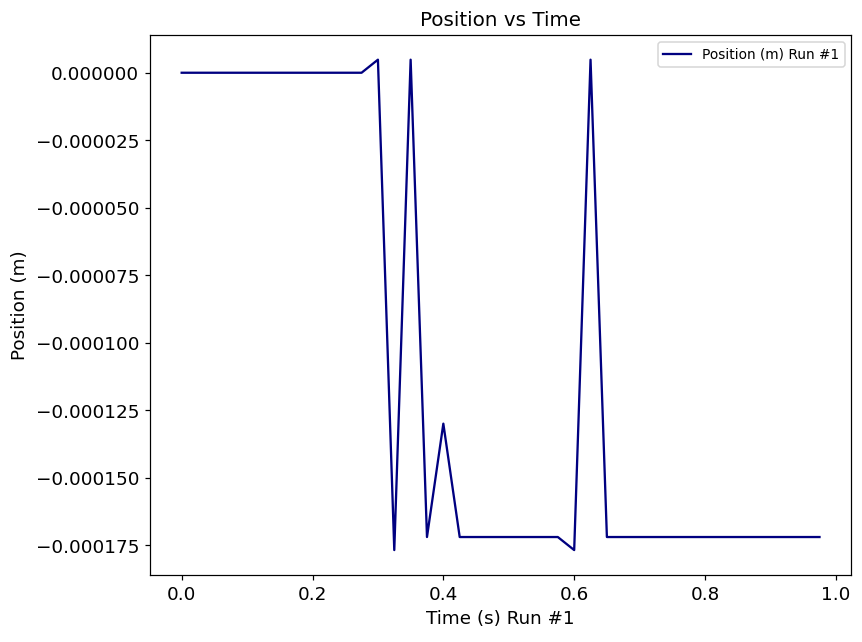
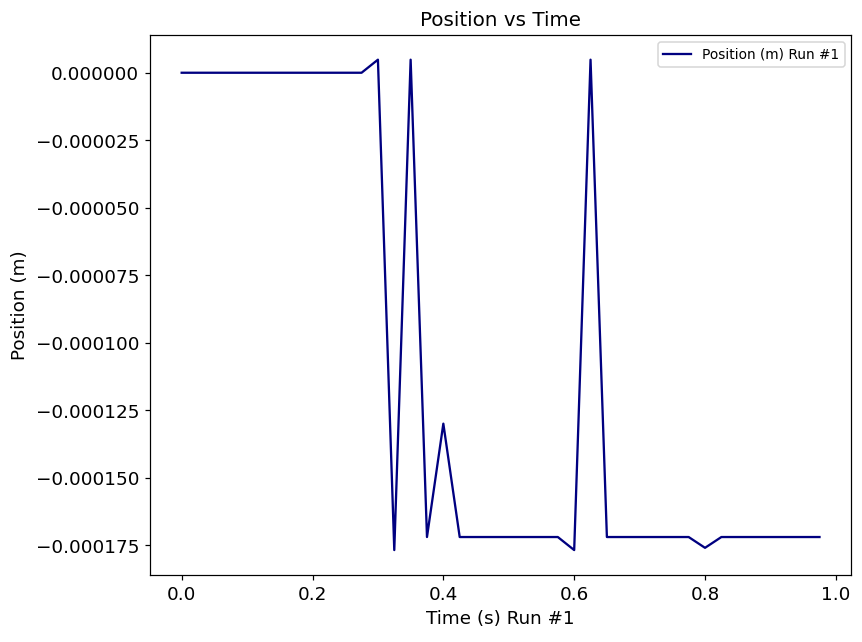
  {
    "0.0": 0.000000,
    "0.2": 0.000000,
    "0.4": -0.000130,
    "0.6": -0.000177,
-   "0.8": -0.000172
+   "0.8": -0.000176
  }
